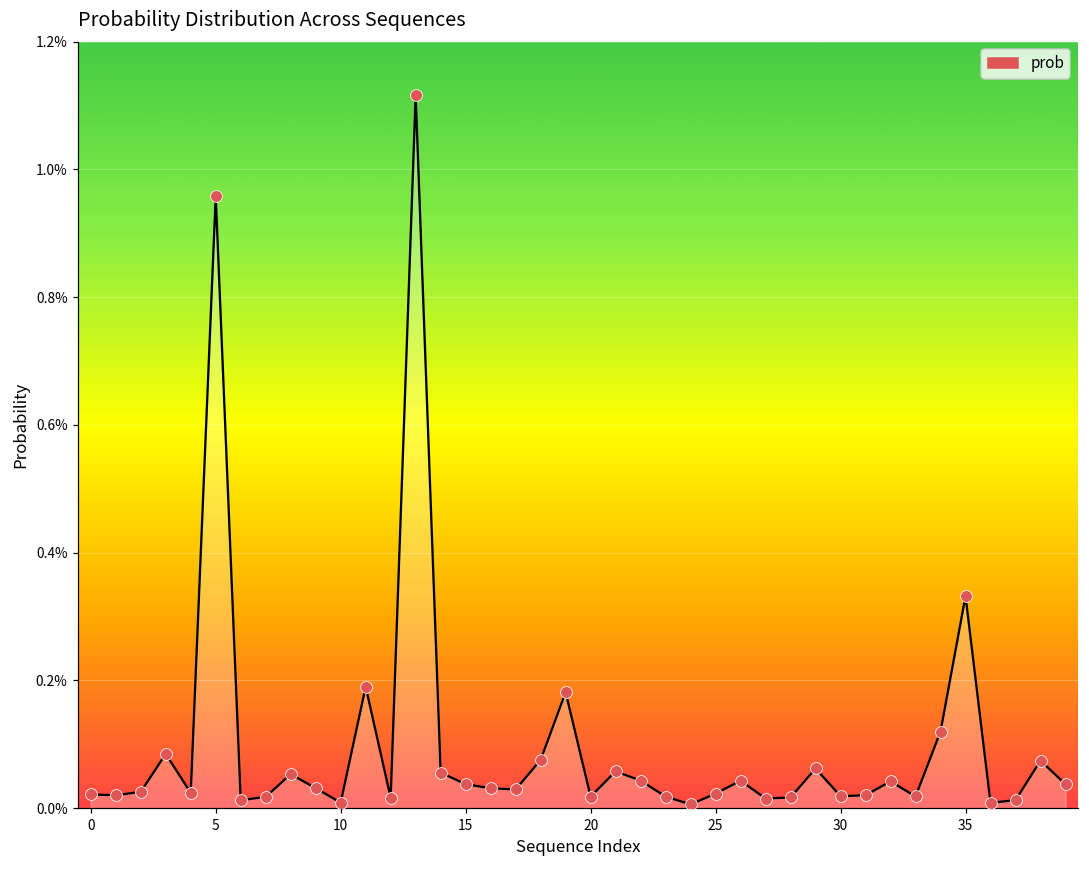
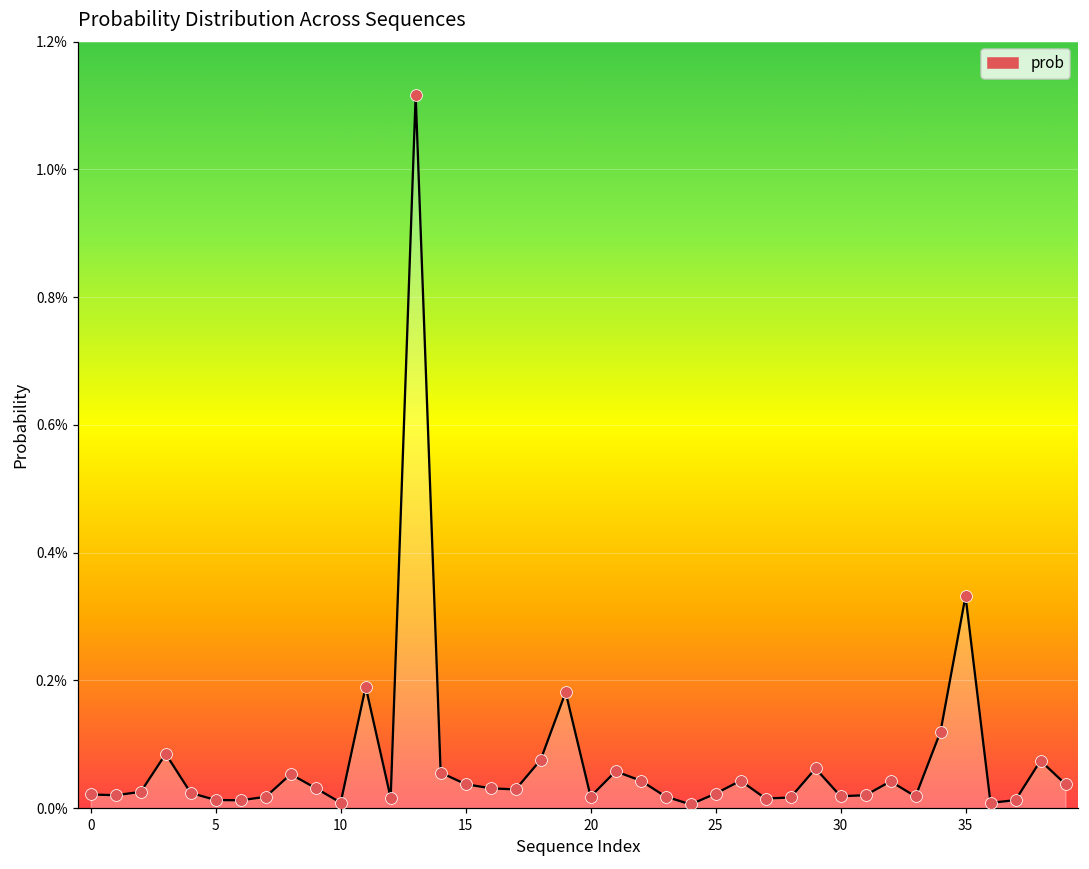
  {
    "0": "0.02%",
-   "5": "0.96%",
+   "5": "0.01%",
    "10": "0.01%",
    "15": "0.04%",
    "20": "0.02%",
    "25": "0.02%",
    "30": "0.02%",
    "35": "0.33%"
  }
